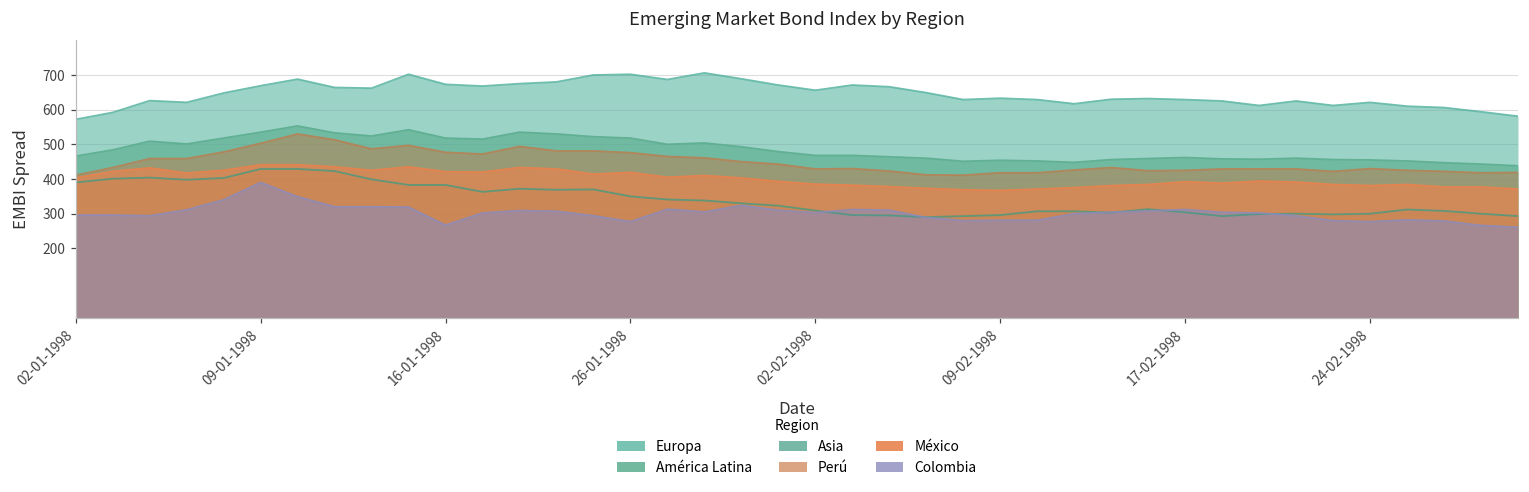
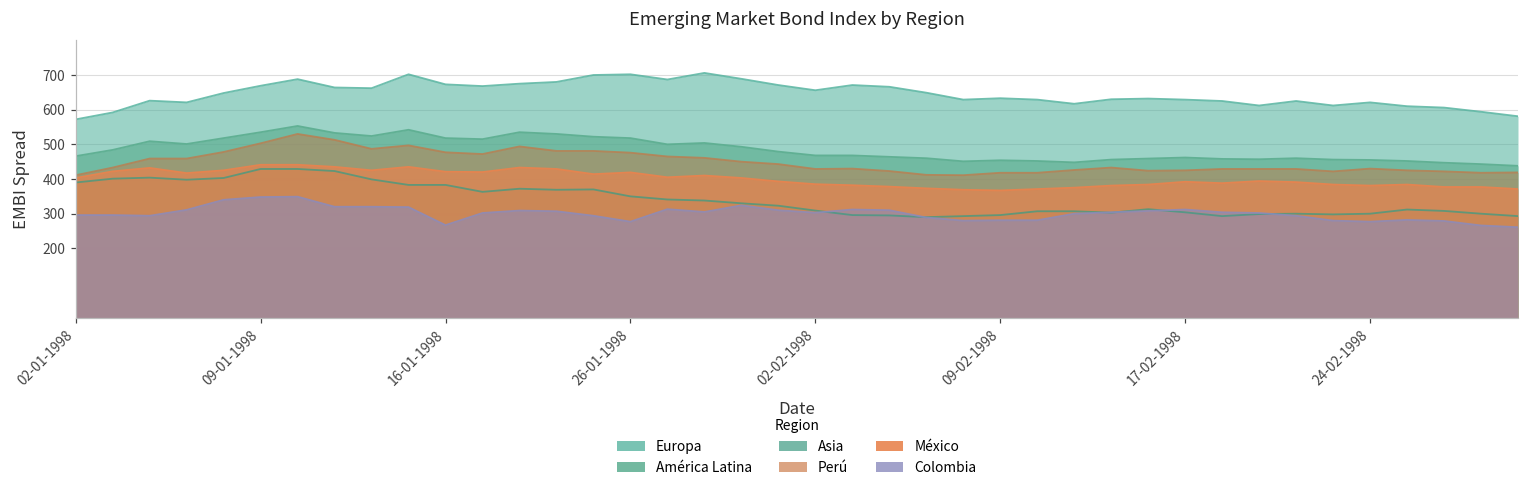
  {
    "Colombia": {
      "02-01-1998": 300,
-     "09-01-1998": 390,
+     "09-01-1998": 350,
      "16-01-1998": 270,
      "26-01-1998": 280,
      "09-02-1998": 280,
      "24-02-1998": 280
    }
  }
